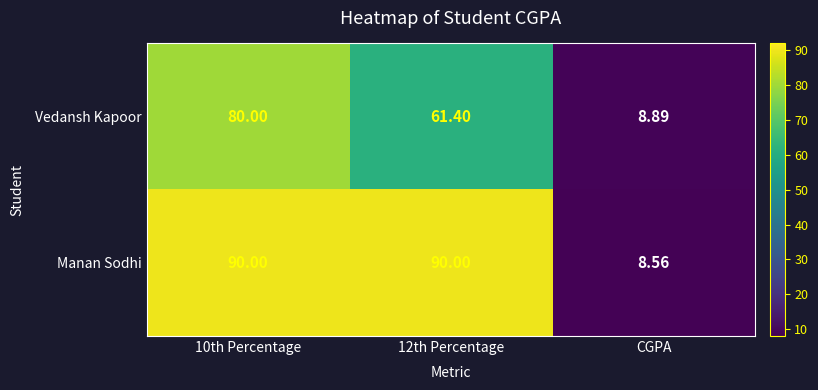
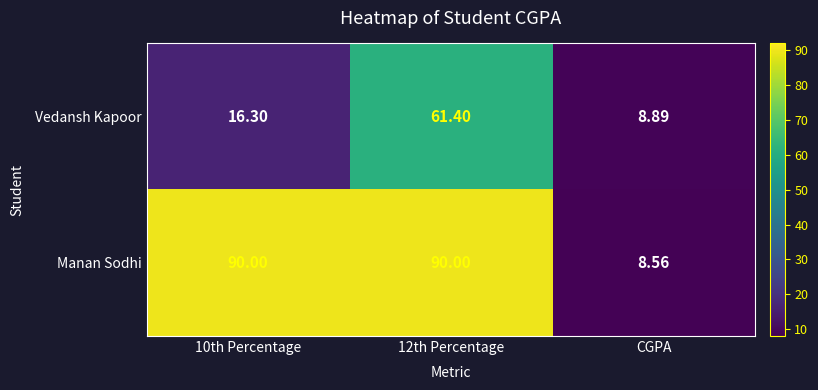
  {
    "Vedansh Kapoor": {
-     "10th Percentage": 80.00,
+     "10th Percentage": 16.30,
      "12th Percentage": 61.40,
      "CGPA": 8.89
    },
    "Manan Sodhi": {
      "CGPA": 8.56
    }
  }
